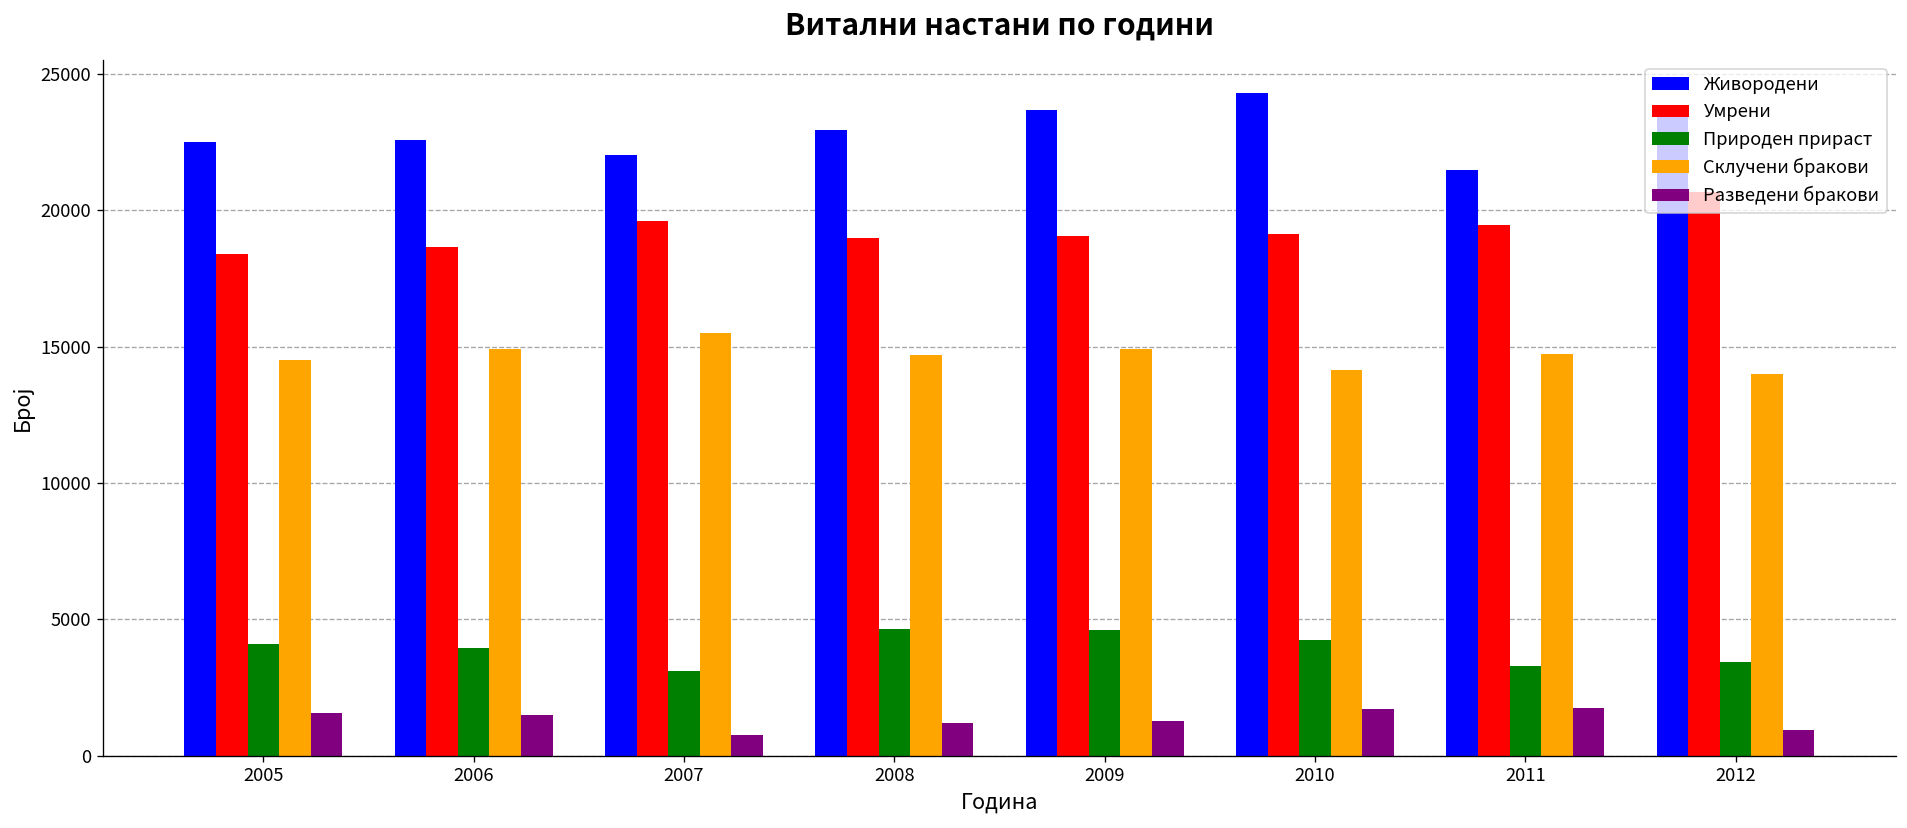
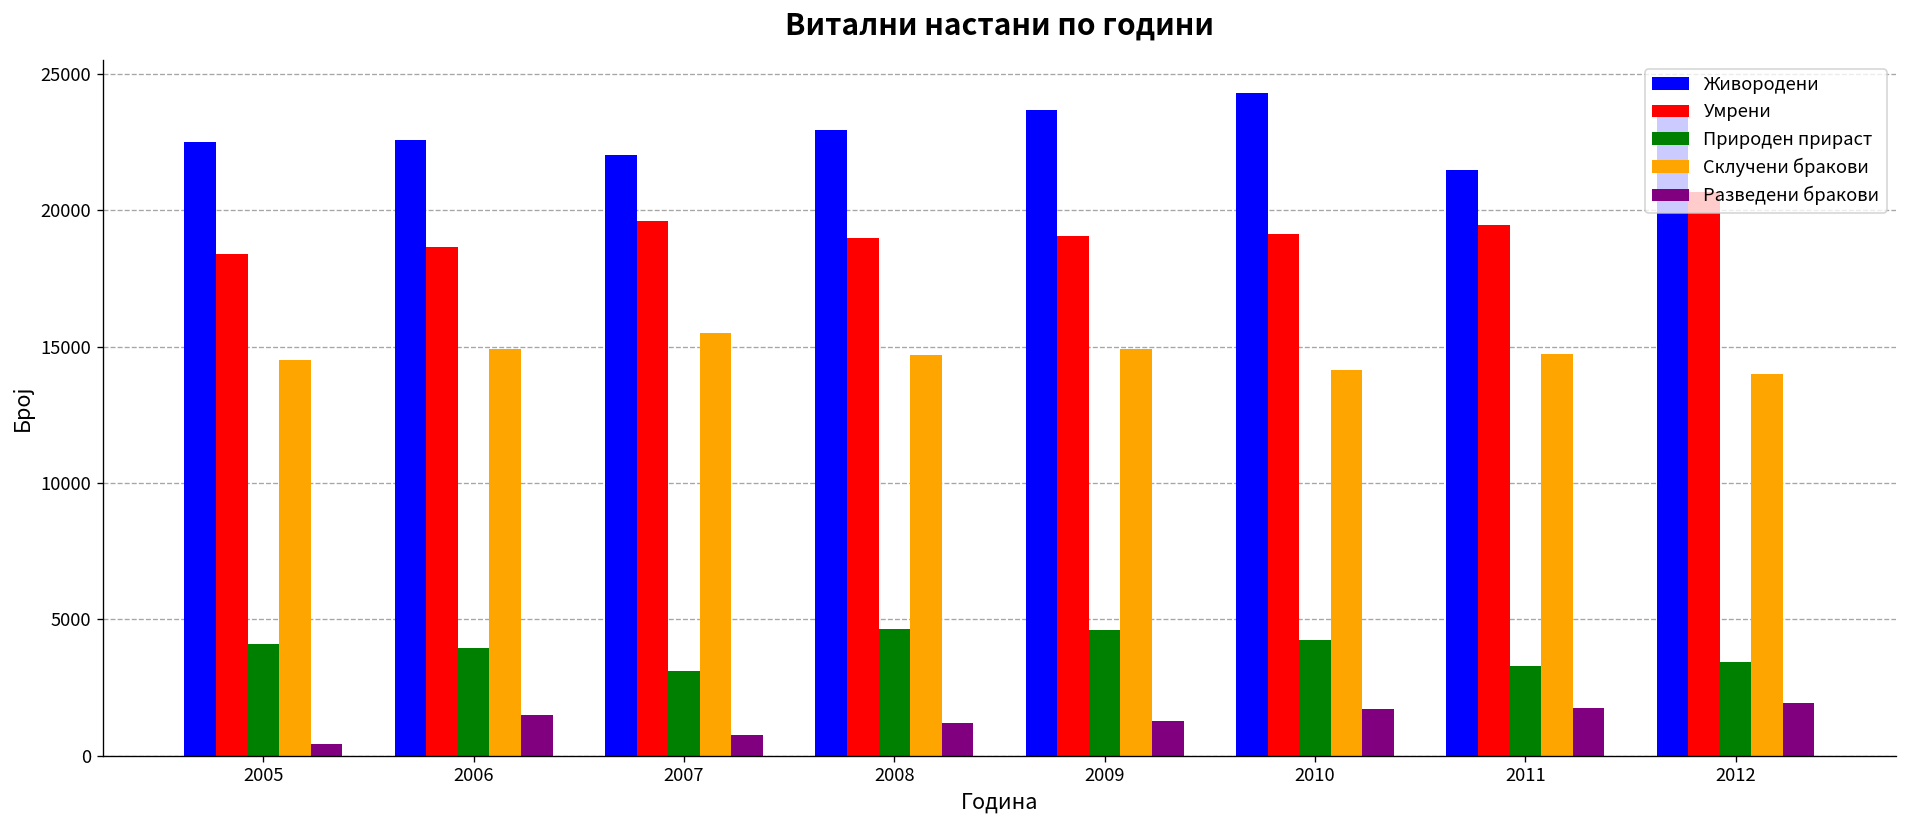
  {
    "Живородени": {
      "2005": 22500,
      "2006": 22600,
      "2007": 22000,
      "2008": 22900,
      "2009": 23700,
      "2010": 24300,
      "2011": 21500
    },
    "Умрени": {
      "2005": 18400,
      "2006": 18600,
      "2007": 19600,
      "2008": 19000,
      "2009": 19100,
      "2010": 19100,
      "2011": 19500
    },
    "Природен прираст": {
      "2005": 4100,
      "2006": 4000,
      "2007": 3100,
      "2008": 4600,
      "2009": 4600,
      "2010": 4200,
      "2011": 3300,
      "2012": 3400
    },
    "Склучени бракови": {
      "2005": 14500,
      "2006": 14900,
      "2007": 15500,
      "2008": 14700,
      "2009": 14900,
      "2010": 14200,
      "2011": 14700,
      "2012": 14000
    },
    "Разведени бракови": {
-     "2005": 1600,
+     "2005": 400,
      "2006": 1500,
      "2007": 800,
      "2008": 1200,
      "2009": 1300,
      "2010": 1700,
      "2011": 1800,
-     "2012": 900
+     "2012": 1900
    }
  }
